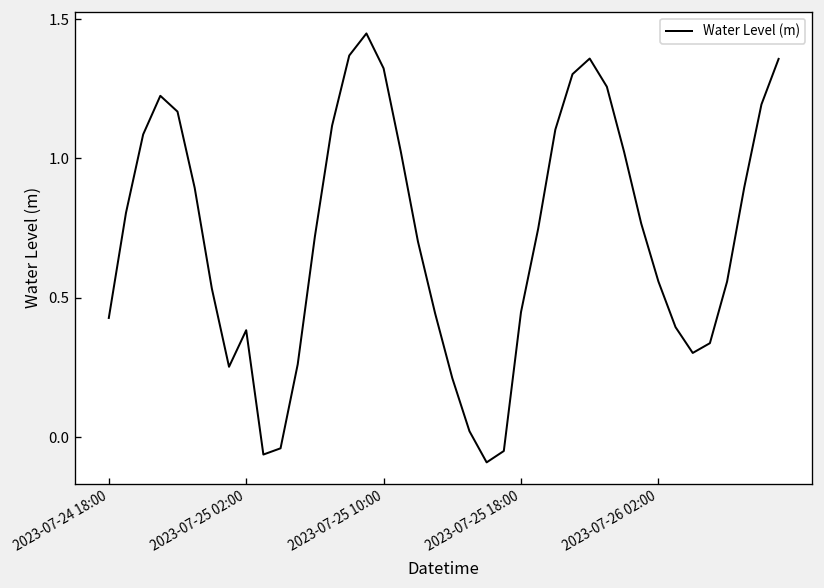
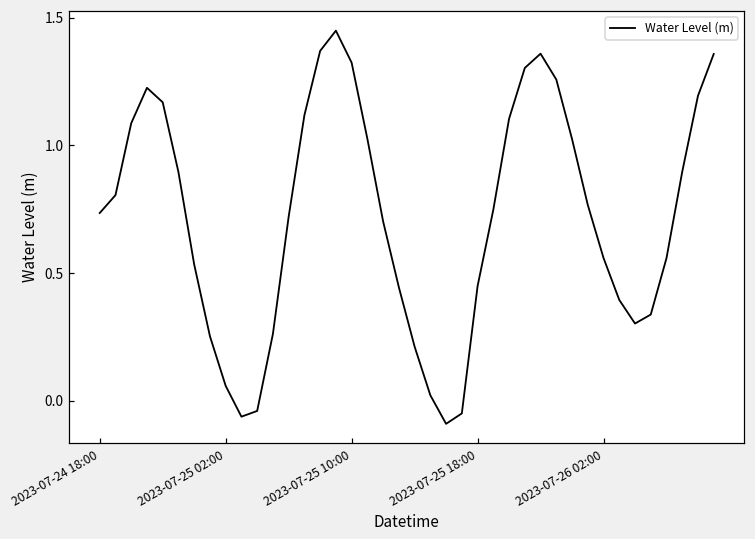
  {
-   "2023-07-24 18:00": 0.43,
-   "2023-07-25 02:00": 0.38,
+   "2023-07-24 18:00": 0.73,
+   "2023-07-25 02:00": 0.06,
    "2023-07-25 10:00": 1.32,
    "2023-07-25 18:00": 0.45,
    "2023-07-26 02:00": 0.56
  }
